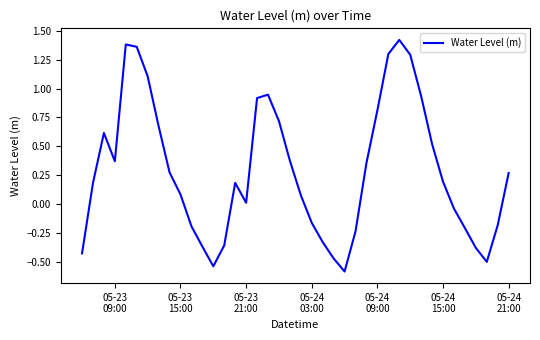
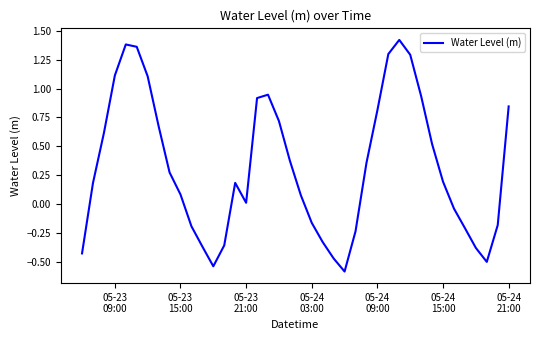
  {
-   "05-23 09:00": 0.37,
+   "05-23 09:00": 1.11,
    "05-23 15:00": 0.08,
    "05-23 21:00": 0.01,
    "05-24 03:00": -0.16,
    "05-24 09:00": 0.81,
    "05-24 15:00": 0.19,
-   "05-24 21:00": 0.27
+   "05-24 21:00": 0.85
  }
